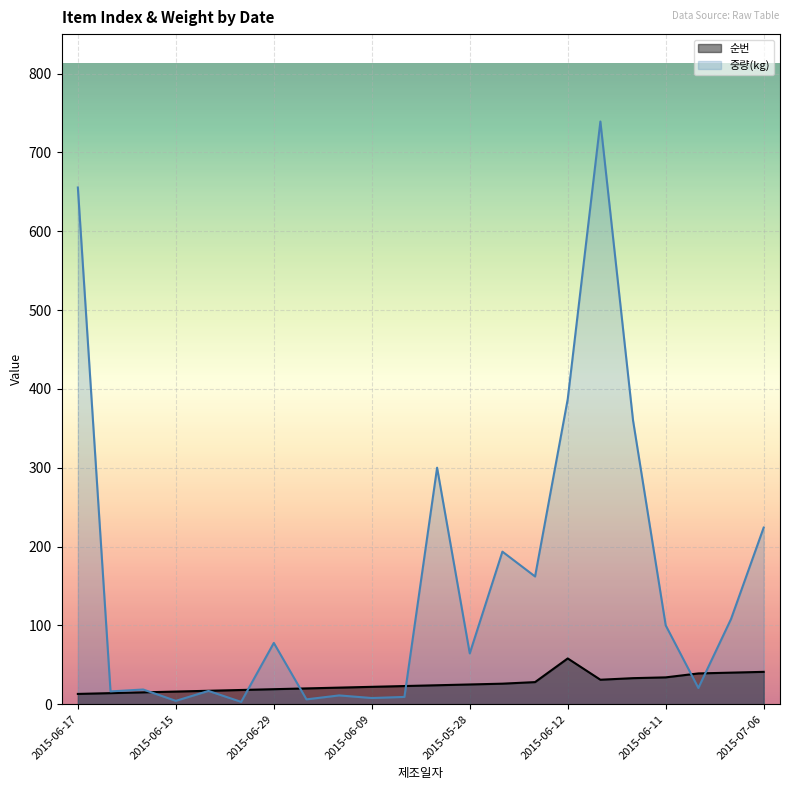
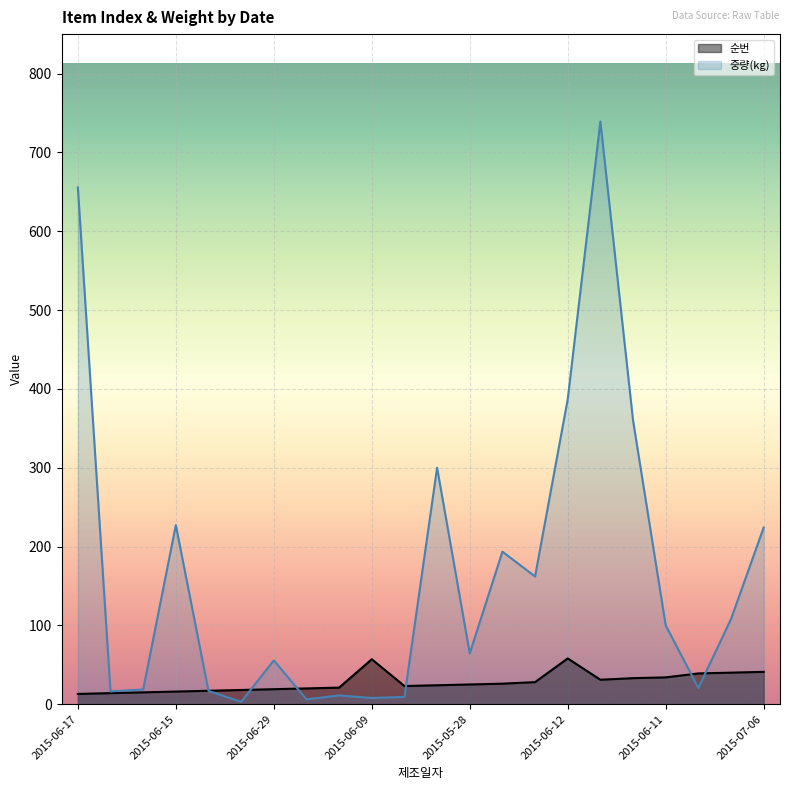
  {
    "순번": {
      "2015-06-15": 20,
      "2015-06-29": 20,
-     "2015-06-09": 20,
+     "2015-06-09": 60,
      "2015-05-28": 30,
      "2015-06-12": 60,
      "2015-06-11": 30,
      "2015-07-06": 40
    },
    "중량(kg)": {
-     "2015-06-15": 0,
-     "2015-06-29": 80,
+     "2015-06-15": 230,
+     "2015-06-29": 60,
      "2015-06-09": 10,
      "2015-05-28": 60,
      "2015-06-12": 390,
      "2015-06-11": 100,
      "2015-07-06": 220
    }
  }
